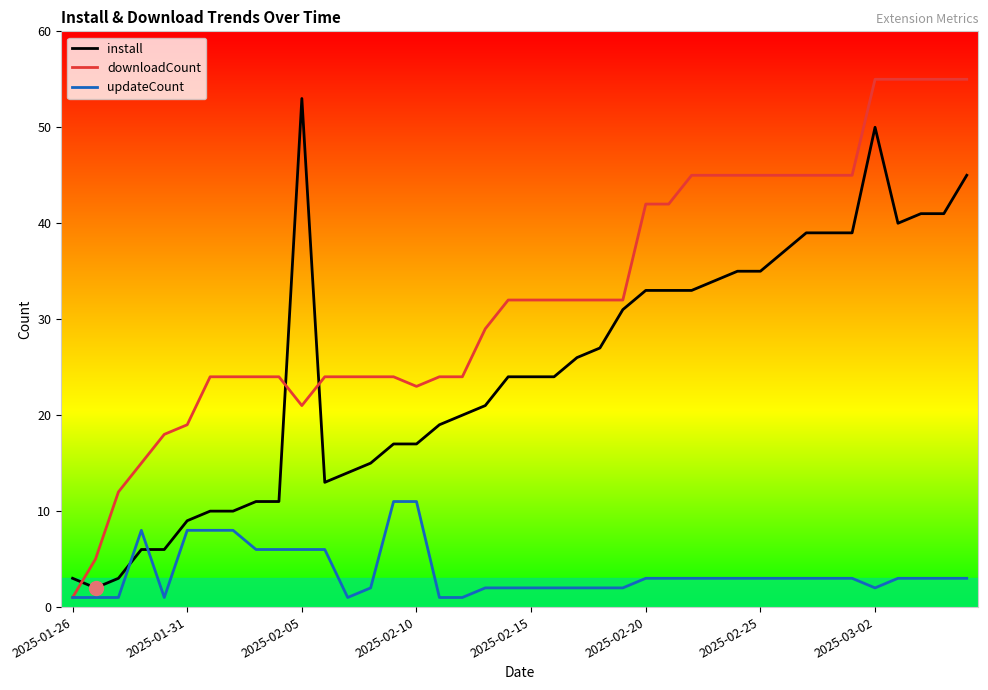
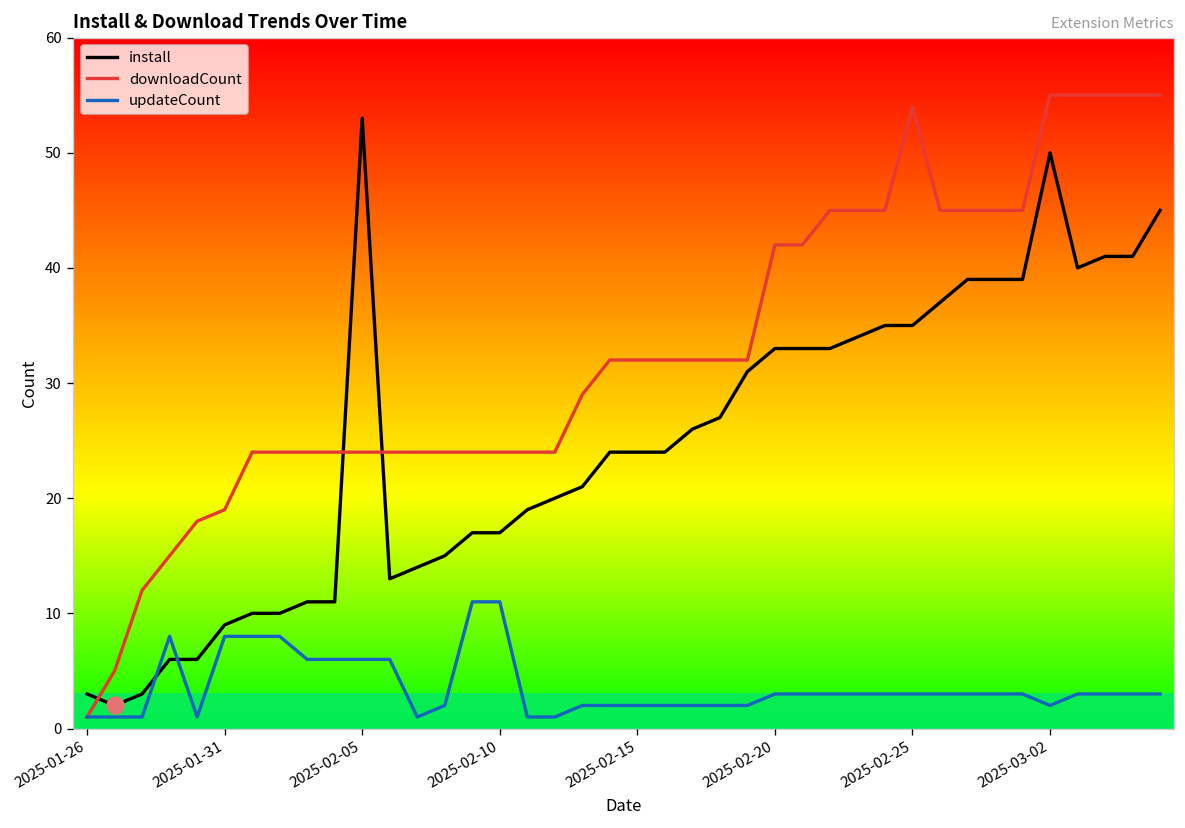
  {
    "install": {
      "2025-01-31": 9,
      "2025-02-05": 53,
      "2025-02-10": 17,
      "2025-02-15": 24,
      "2025-02-20": 33,
      "2025-02-25": 35,
      "2025-03-02": 50
    },
    "downloadCount": {
      "2025-01-31": 19,
-     "2025-02-05": 21,
-     "2025-02-10": 23,
+     "2025-02-05": 24,
+     "2025-02-10": 24,
      "2025-02-15": 32,
      "2025-02-20": 42,
-     "2025-02-25": 45,
+     "2025-02-25": 54,
      "2025-03-02": 55
    },
    "updateCount": {
      "2025-01-31": 8,
      "2025-02-05": 6,
      "2025-02-10": 11
    }
  }
